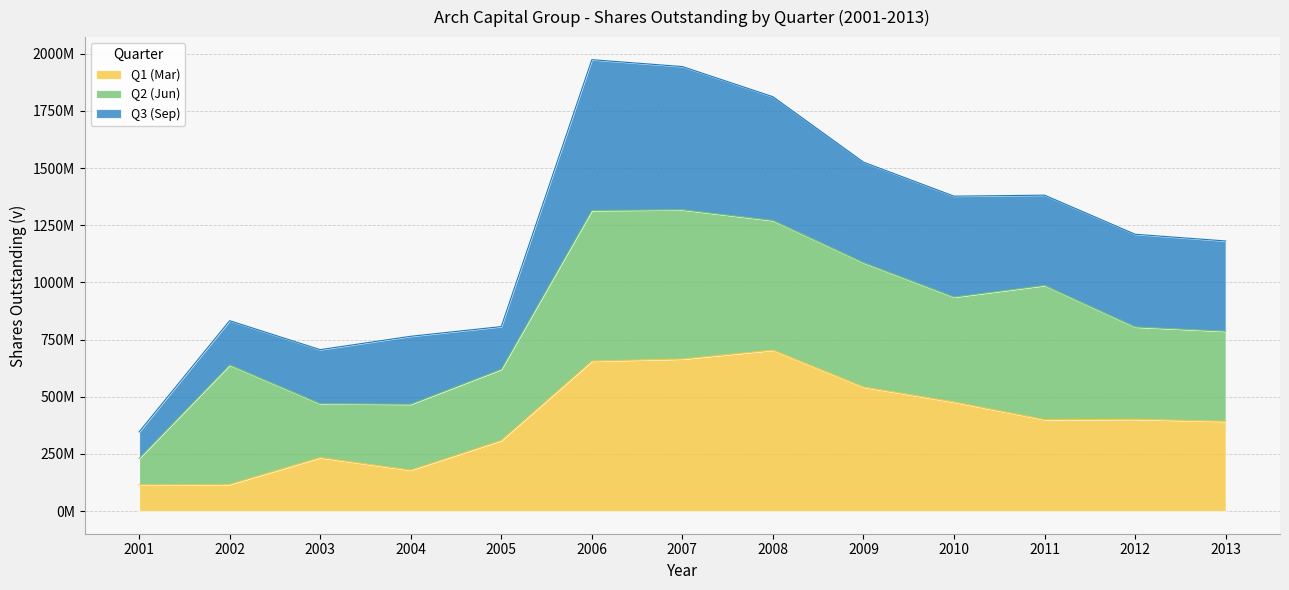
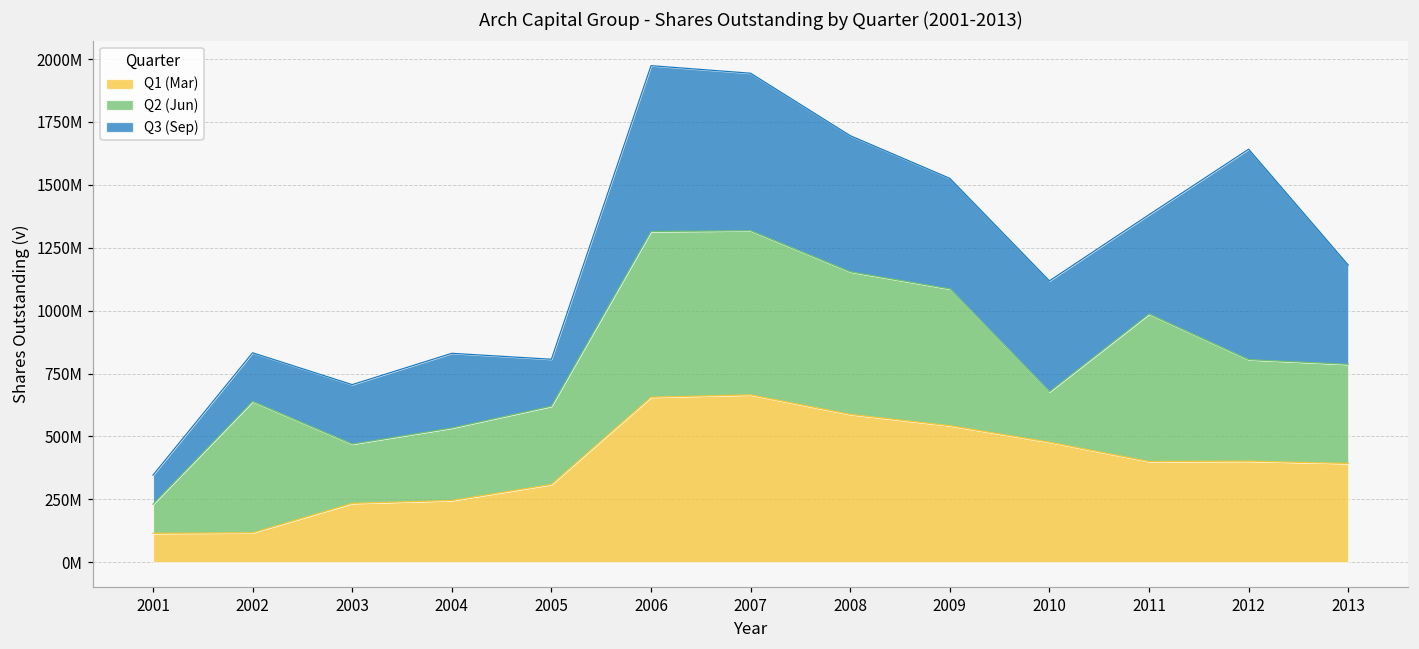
  {
    "Q1 (Mar)": {
      "2001": 120000000,
      "2002": 120000000,
      "2003": 230000000,
-     "2004": 180000000,
+     "2004": 250000000,
      "2005": 310000000,
      "2006": 660000000,
      "2007": 670000000,
-     "2008": 700000000,
+     "2008": 590000000,
      "2009": 540000000,
      "2010": 480000000,
      "2011": 400000000,
      "2012": 400000000,
      "2013": 390000000
    },
    "Q2 (Jun)": {
      "2001": 120000000,
      "2002": 520000000,
      "2003": 240000000,
      "2004": 290000000,
      "2005": 310000000,
      "2006": 660000000,
      "2007": 650000000,
      "2008": 570000000,
      "2009": 540000000,
-     "2010": 460000000,
+     "2010": 200000000,
      "2011": 590000000,
      "2012": 400000000,
      "2013": 390000000
    },
    "Q3 (Sep)": {
      "2001": 120000000,
      "2002": 190000000,
      "2003": 240000000,
      "2004": 300000000,
      "2005": 190000000,
      "2006": 660000000,
      "2007": 630000000,
      "2008": 540000000,
      "2009": 440000000,
      "2010": 440000000,
      "2011": 390000000,
-     "2012": 410000000,
+     "2012": 840000000,
      "2013": 390000000
    }
  }
